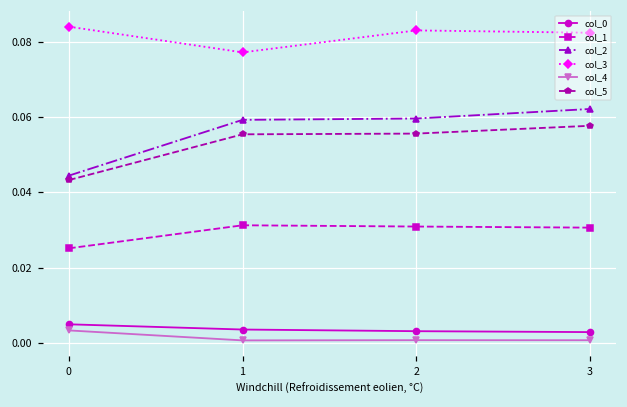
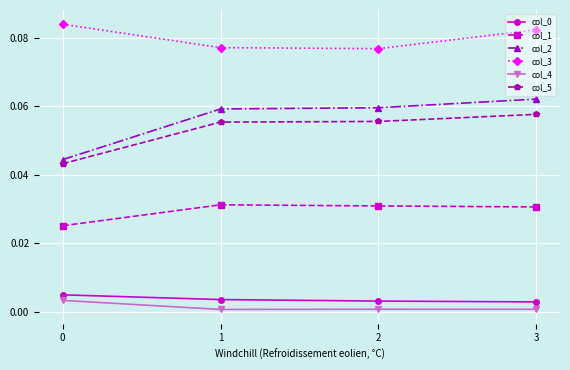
  {
    "col_3": {
      "0": 0.084,
      "1": 0.077,
-     "2": 0.083
+     "2": 0.077
    },
    "col_4": {
      "0": 0.003,
      "1": 0.001,
      "2": 0.001,
      "3": 0.001
    }
  }
